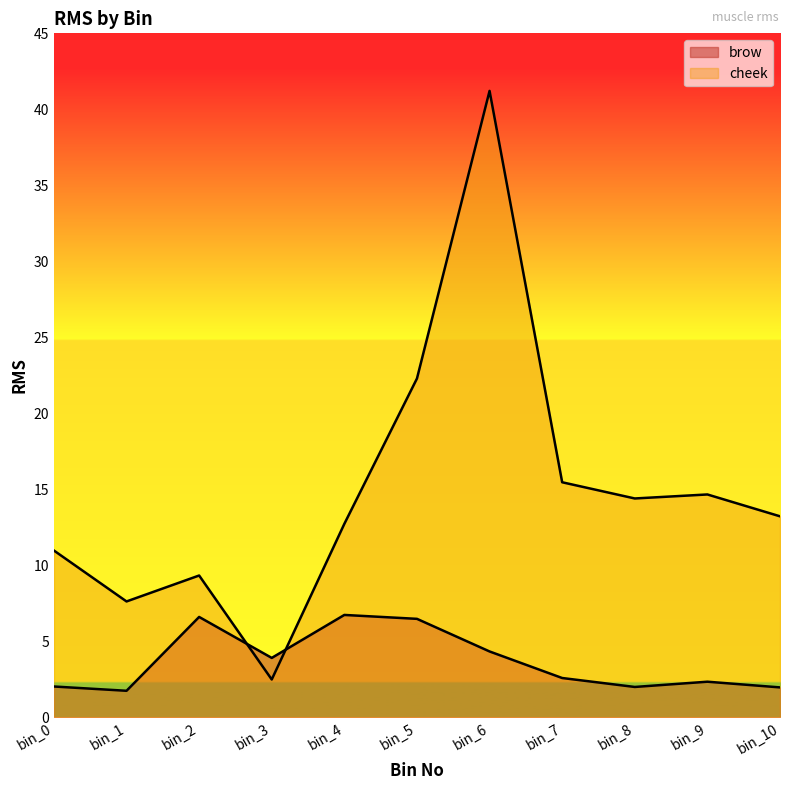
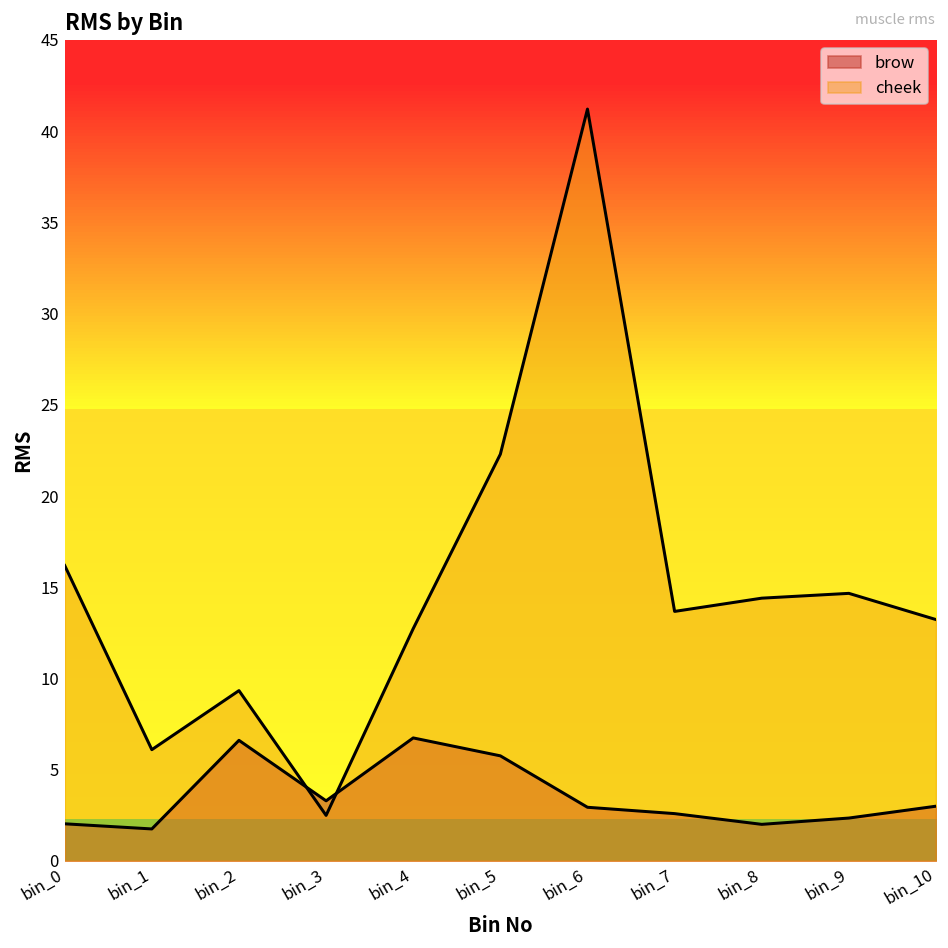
  {
    "brow": {
      "bin_0": 2.0,
      "bin_1": 1.8,
      "bin_2": 6.6,
-     "bin_3": 3.9,
+     "bin_3": 3.3,
      "bin_4": 6.7,
-     "bin_5": 6.5,
-     "bin_6": 4.3,
+     "bin_5": 5.8,
+     "bin_6": 2.9,
      "bin_7": 2.6,
      "bin_8": 2.0,
      "bin_9": 2.3,
-     "bin_10": 2.0
+     "bin_10": 3.0
    },
    "cheek": {
-     "bin_0": 11.0,
-     "bin_1": 7.6,
+     "bin_0": 16.2,
+     "bin_1": 6.1,
      "bin_2": 9.3,
      "bin_3": 2.5,
      "bin_4": 12.7,
      "bin_5": 22.3,
      "bin_6": 41.2,
-     "bin_7": 15.5,
+     "bin_7": 13.7,
      "bin_8": 14.4,
      "bin_9": 14.7,
      "bin_10": 13.2
    }
  }
